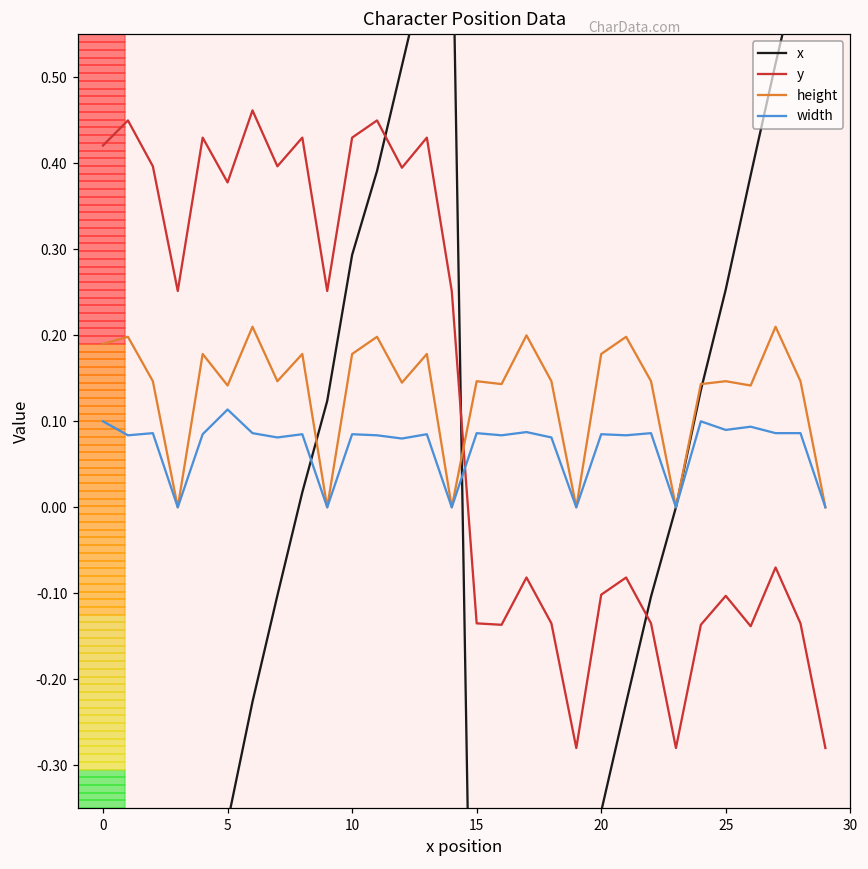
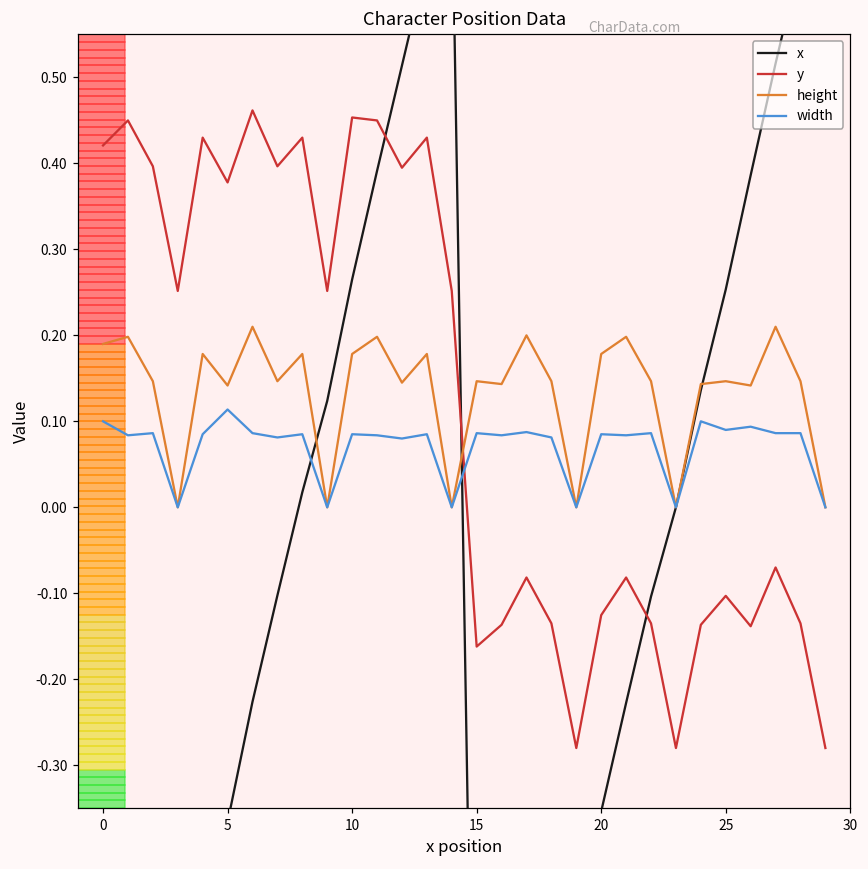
  {
    "x": {
-     "10": 0.29,
+     "10": 0.27,
      "25": 0.25
    },
    "y": {
      "0": 0.42,
      "5": 0.38,
-     "10": 0.43,
-     "15": -0.14,
-     "20": -0.10,
+     "10": 0.45,
+     "15": -0.16,
+     "20": -0.13,
      "25": -0.10
    },
    "height": {
      "0": 0.19,
      "5": 0.14,
      "10": 0.18,
      "15": 0.15,
      "20": 0.18,
      "25": 0.15
    },
    "width": {
      "0": 0.10,
      "5": 0.11,
      "10": 0.09,
      "15": 0.09,
      "20": 0.09,
      "25": 0.09
    }
  }
